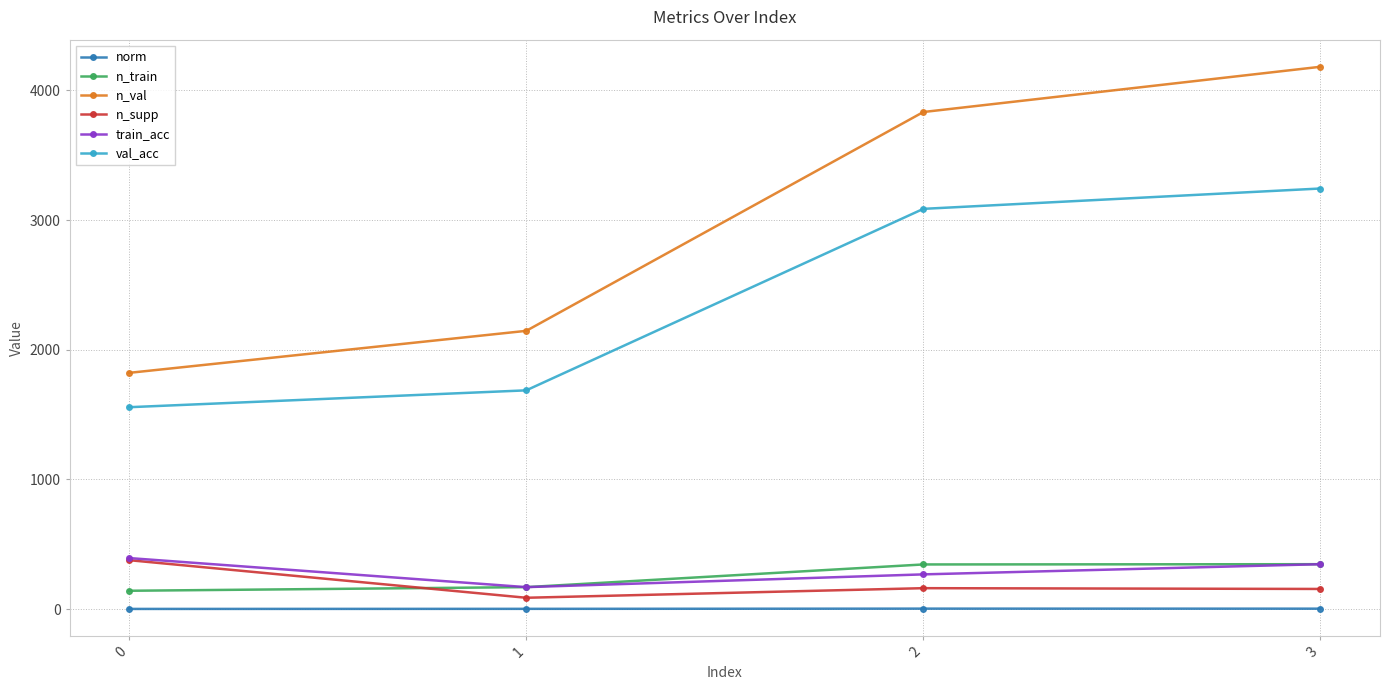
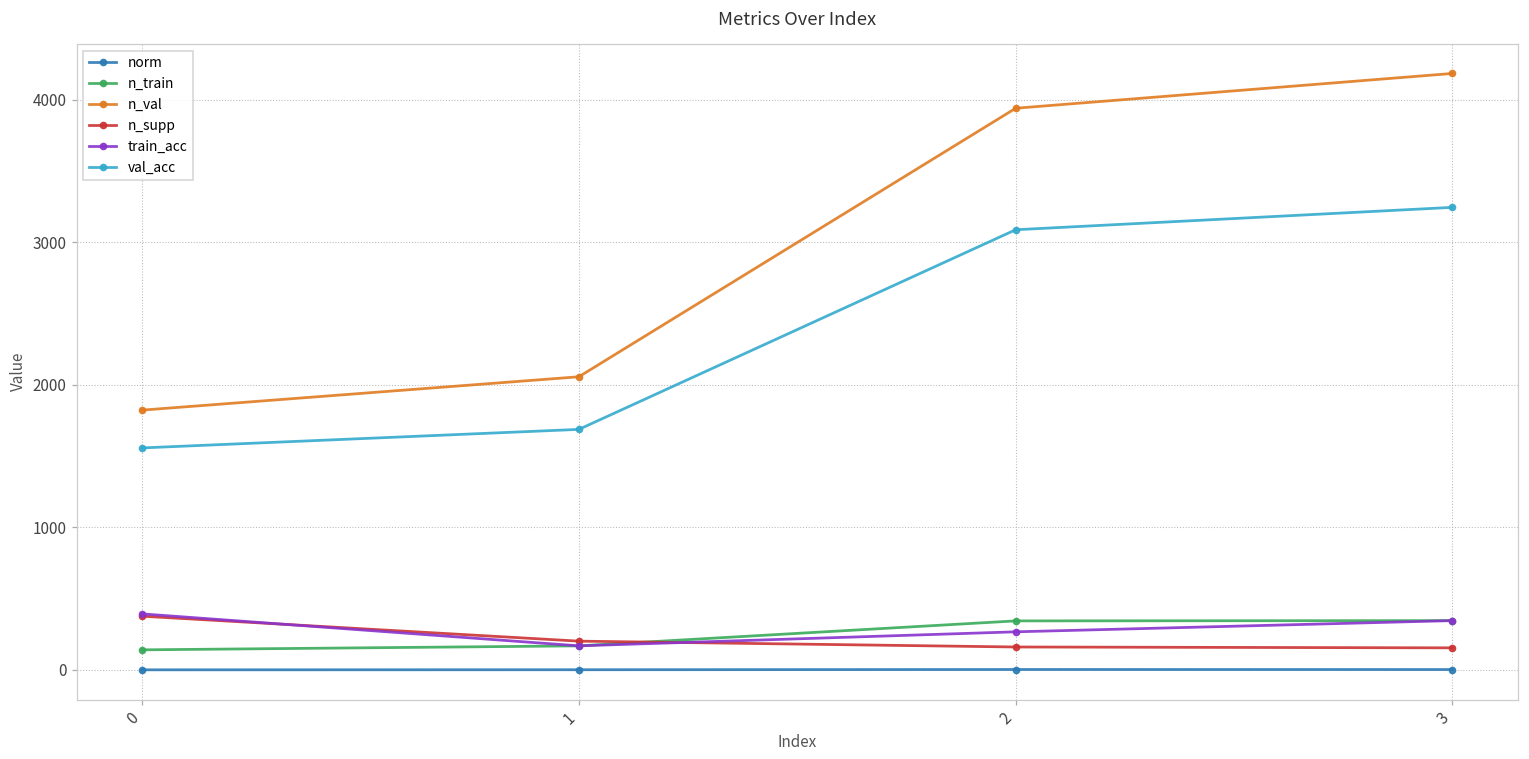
  {
    "n_train": {
      "0": 140,
      "2": 340
    },
    "n_val": {
      "0": 1820,
-     "1": 2150,
-     "2": 3830,
+     "1": 2060,
+     "2": 3940,
      "3": 4180
    },
    "n_supp": {
-     "1": 90,
+     "1": 200,
      "2": 160,
      "3": 160
    },
    "train_acc": {
      "2": 270
    }
  }
